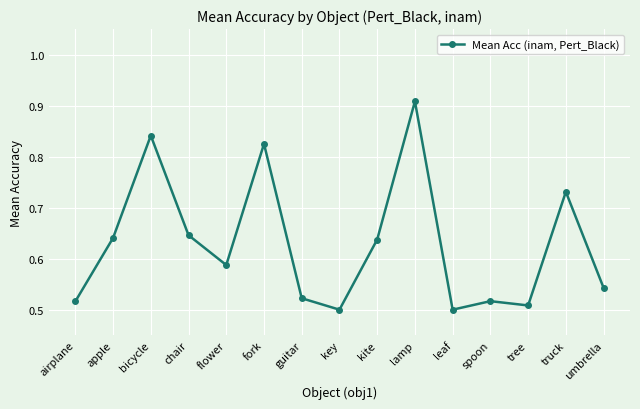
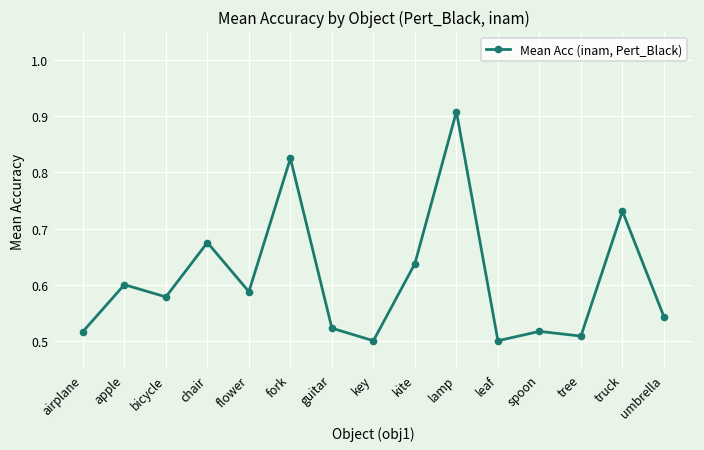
  {
    "airplane": 0.52,
-   "apple": 0.64,
-   "bicycle": 0.84,
-   "chair": 0.65,
+   "apple": 0.60,
+   "bicycle": 0.58,
+   "chair": 0.68,
    "flower": 0.59,
    "fork": 0.83,
    "guitar": 0.52,
    "key": 0.50,
    "kite": 0.64,
    "lamp": 0.91,
    "leaf": 0.50,
    "spoon": 0.52,
    "tree": 0.51,
    "truck": 0.73,
    "umbrella": 0.54
  }
